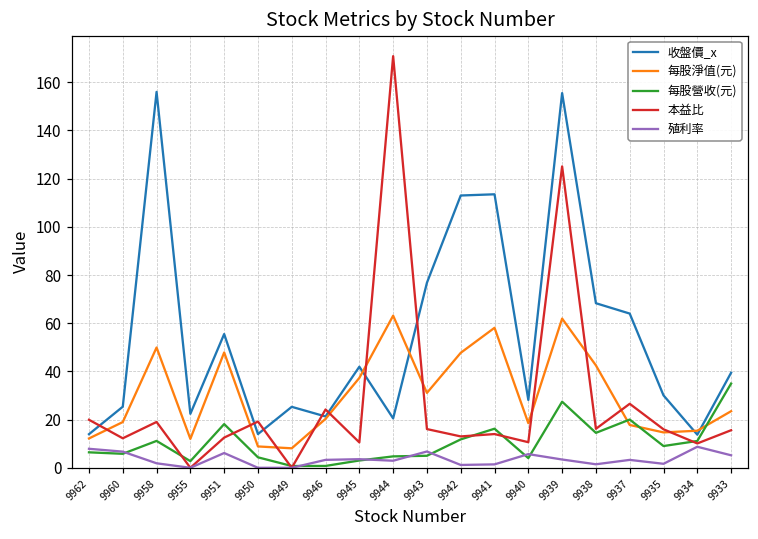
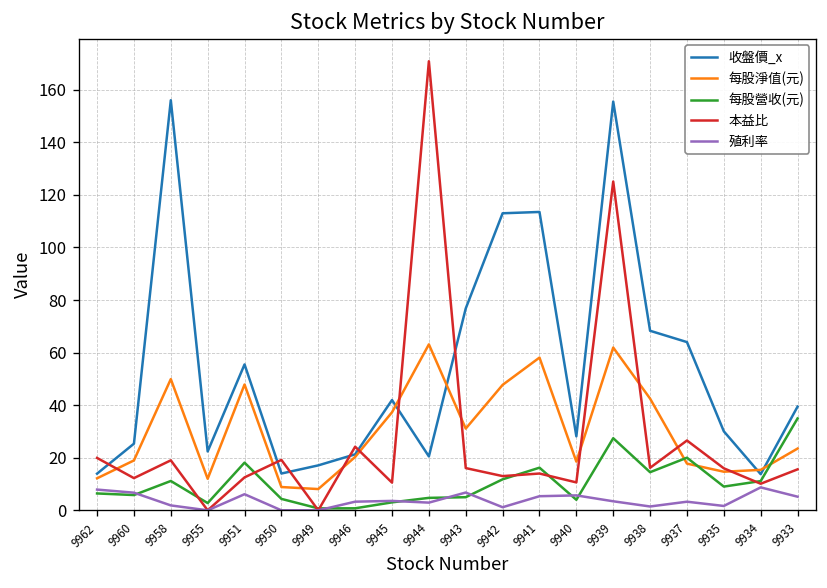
  {
    "收盤價_x": {
      "9962": 14,
      "9960": 25,
      "9958": 156,
      "9955": 22,
      "9951": 56,
      "9950": 14,
-     "9949": 25,
+     "9949": 17,
      "9945": 42,
      "9944": 21,
      "9943": 77,
      "9942": 113,
      "9941": 114,
      "9940": 28,
      "9939": 156,
      "9938": 68,
      "9937": 64,
      "9935": 30,
      "9934": 14,
      "9933": 39
    },
    "每股淨值(元)": {
      "9962": 12,
      "9960": 19,
      "9958": 50,
      "9955": 12,
      "9951": 48,
      "9950": 9,
      "9949": 8,
      "9945": 37,
      "9944": 63,
      "9943": 31,
      "9942": 48,
      "9941": 58,
      "9940": 19,
      "9939": 62,
      "9938": 42,
      "9937": 18,
      "9935": 15,
      "9934": 15,
      "9933": 23
    },
    "每股營收(元)": {
      "9962": 6,
      "9958": 11,
      "9955": 3,
      "9951": 18,
      "9950": 4,
      "9946": 1,
      "9944": 5,
      "9943": 5,
      "9942": 12,
      "9941": 16,
      "9940": 4,
      "9939": 27,
      "9938": 15,
      "9937": 20,
      "9935": 9,
      "9933": 35
    },
    "本益比": {
      "9962": 20,
      "9960": 12,
      "9958": 19,
      "9951": 13,
      "9950": 19,
      "9946": 24,
      "9945": 11,
      "9944": 171,
      "9943": 16,
      "9942": 13,
      "9941": 14,
      "9940": 11,
      "9939": 125,
      "9938": 16,
      "9937": 27,
      "9935": 16,
      "9933": 16
    },
    "殖利率": {
      "9962": 8,
      "9958": 2,
      "9951": 6,
      "9950": 0,
      "9946": 3,
      "9944": 3,
      "9943": 7,
      "9942": 1,
-     "9941": 1,
+     "9941": 5,
      "9940": 6,
      "9939": 3,
      "9938": 1,
      "9937": 3,
      "9935": 2,
      "9934": 9,
      "9933": 5
    }
  }
